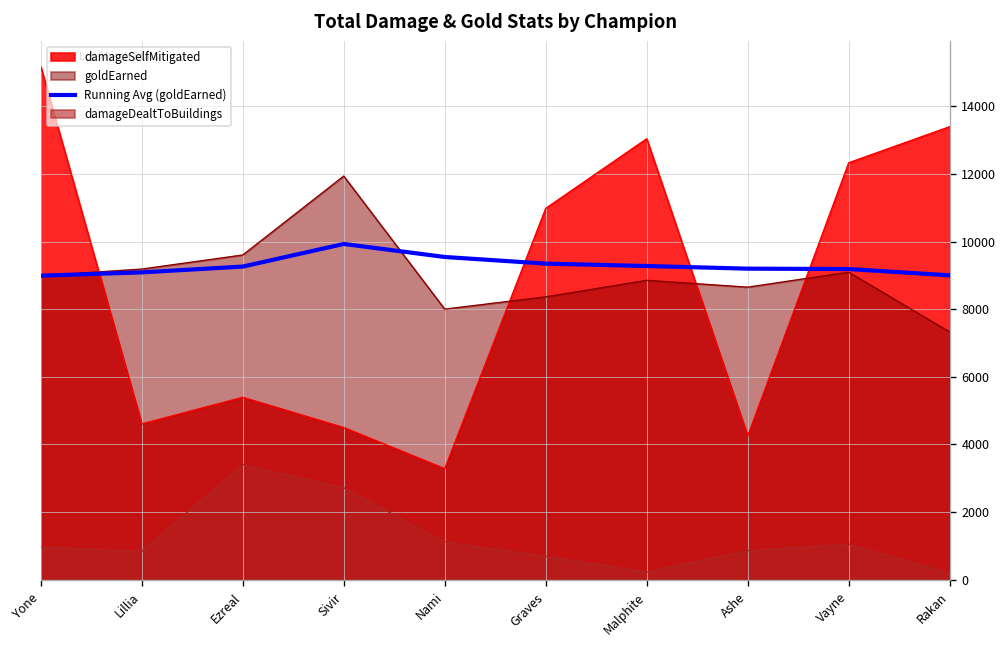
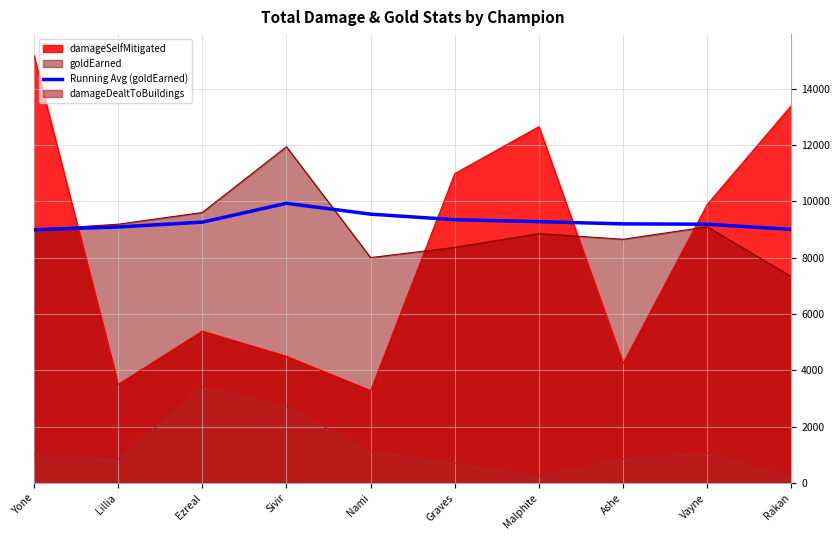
  {
    "damageSelfMitigated": {
      "Yone": 15200,
-     "Lillia": 4600,
+     "Lillia": 3500,
      "Ezreal": 5400,
      "Sivir": 4500,
      "Nami": 3300,
      "Graves": 11000,
-     "Malphite": 13000,
+     "Malphite": 12700,
      "Ashe": 4200,
-     "Vayne": 12300,
+     "Vayne": 9900,
      "Rakan": 13400
    },
    "Running Avg (goldEarned)": {
      "Lillia": 9100,
      "Ezreal": 9300,
      "Sivir": 9900,
      "Nami": 9500,
      "Graves": 9300,
      "Malphite": 9300,
      "Ashe": 9200,
      "Vayne": 9200,
      "Rakan": 9000
    }
  }
